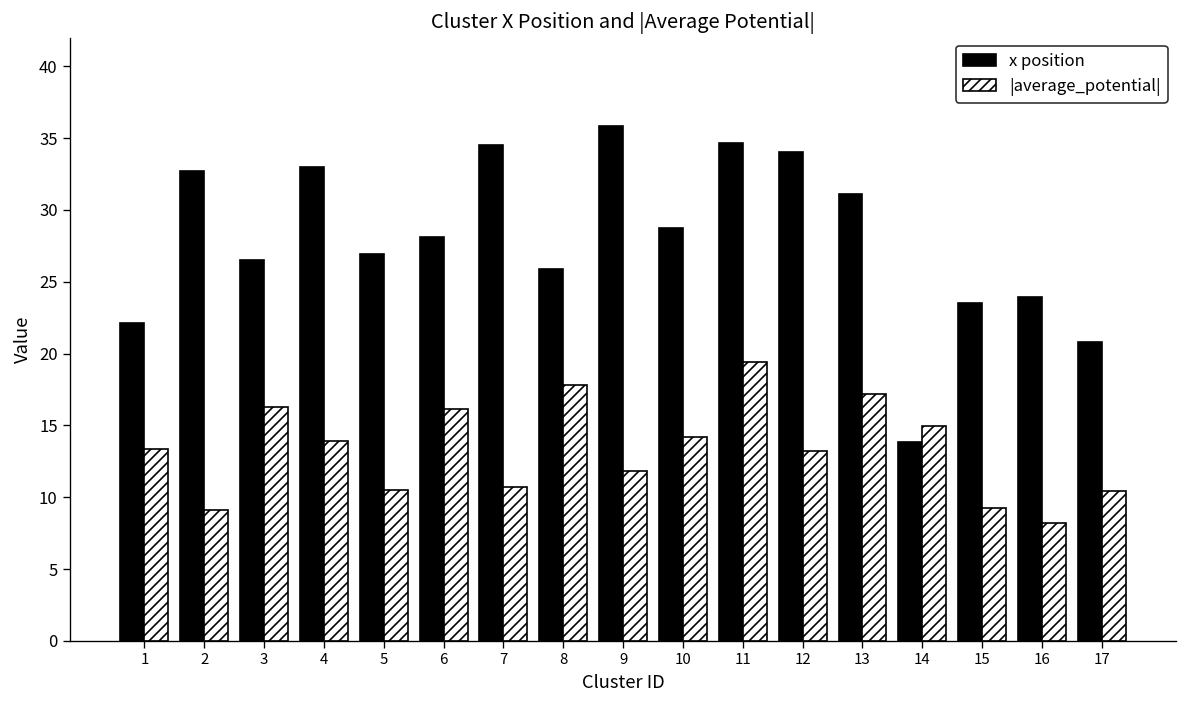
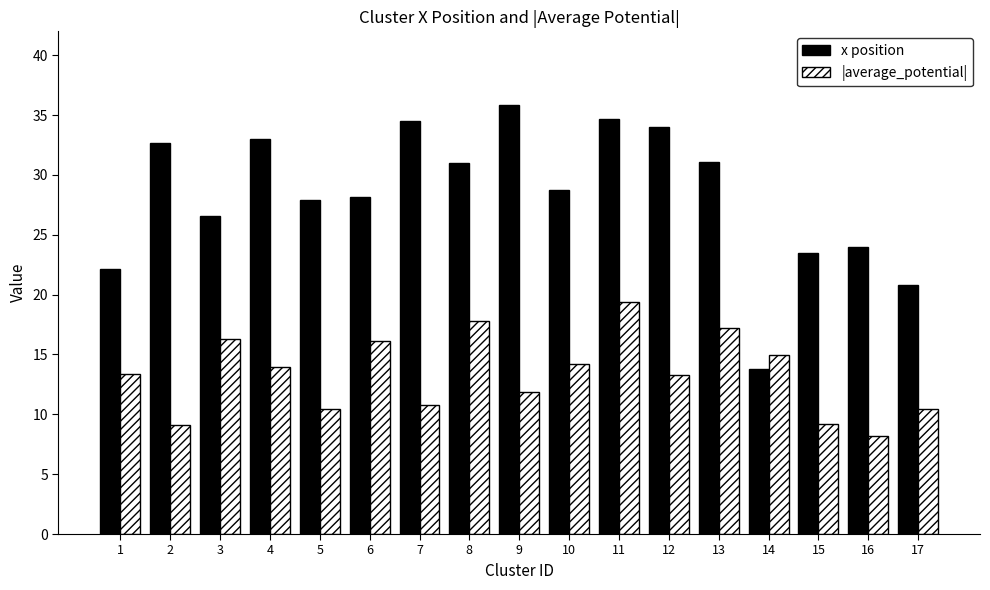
  {
    "x position": {
      "1": 22.1,
      "2": 32.7,
      "3": 26.5,
      "4": 33.0,
-     "5": 26.9,
+     "5": 27.9,
      "6": 28.1,
      "7": 34.5,
-     "8": 25.9,
+     "8": 31.0,
      "9": 35.8,
      "10": 28.8,
      "11": 34.7,
      "12": 34.0,
      "13": 31.1,
      "14": 13.8,
      "15": 23.5,
      "16": 24.0,
      "17": 20.8
    },
    "|average_potential|": {
      "1": 13.4,
      "2": 9.1,
      "3": 16.3,
      "4": 13.9,
      "5": 10.5,
      "6": 16.1,
      "7": 10.7,
      "8": 17.8,
      "9": 11.8,
      "10": 14.2,
      "11": 19.4,
      "12": 13.3,
      "13": 17.2,
      "14": 15.0,
      "15": 9.2,
      "16": 8.2,
      "17": 10.4
    }
  }
